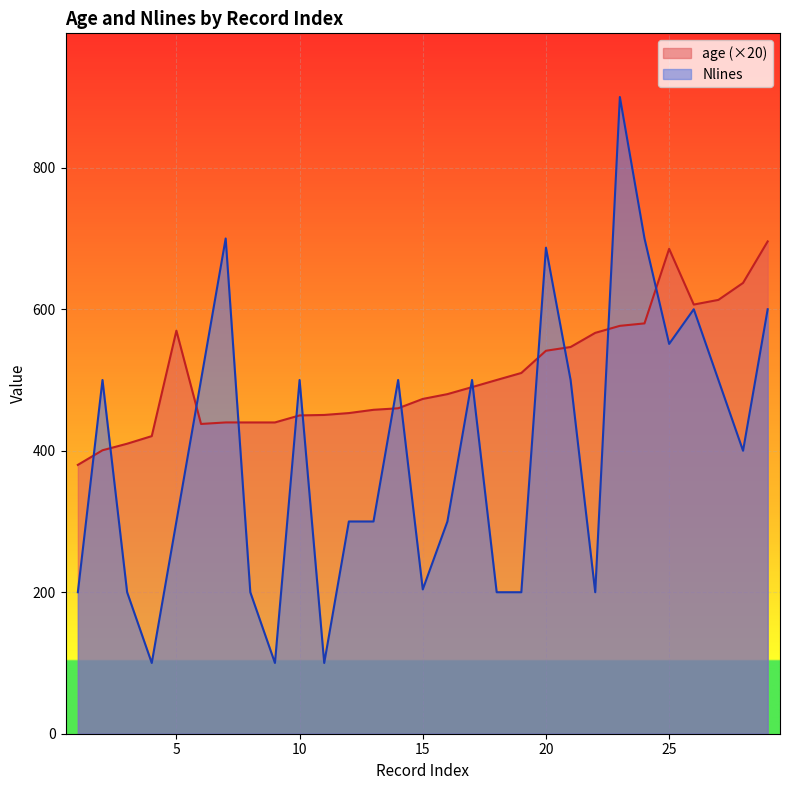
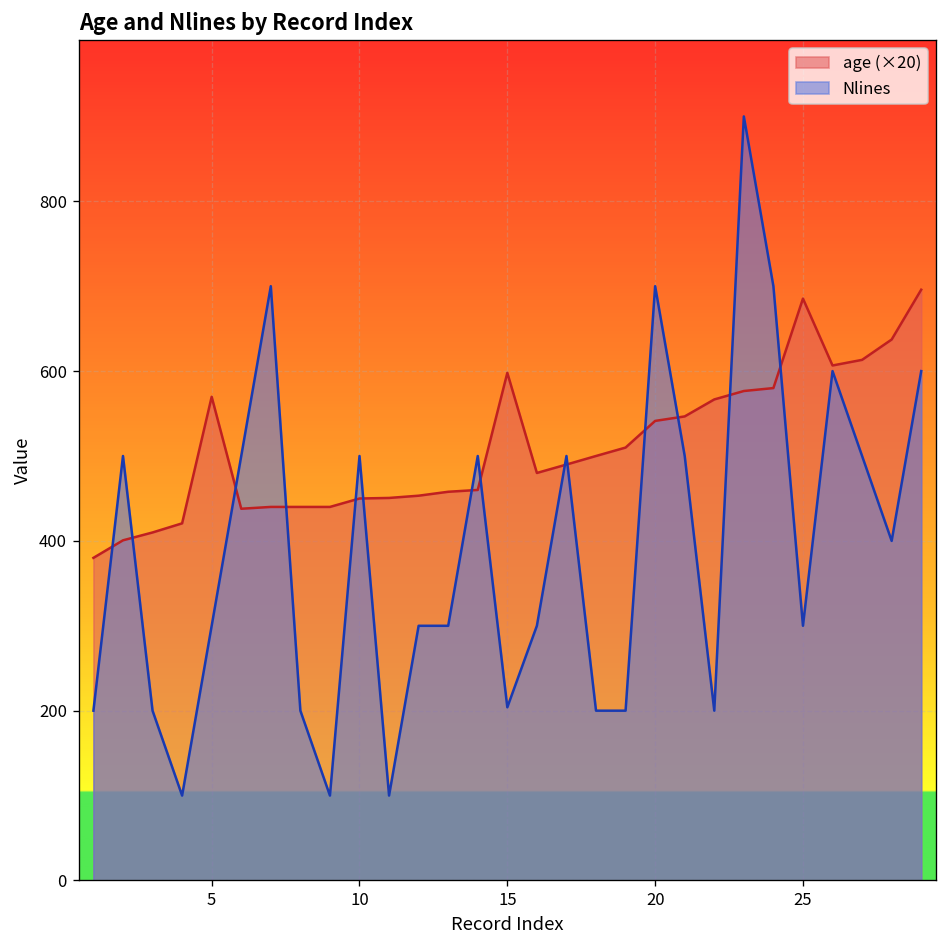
  {
    "age (×20)": {
      "5": 570,
      "10": 450,
-     "15": 470,
+     "15": 600,
      "20": 540,
      "25": 690
    },
    "Nlines": {
      "5": 300,
      "10": 500,
      "15": 200,
-     "20": 690,
-     "25": 550
+     "20": 700,
+     "25": 300
    }
  }
